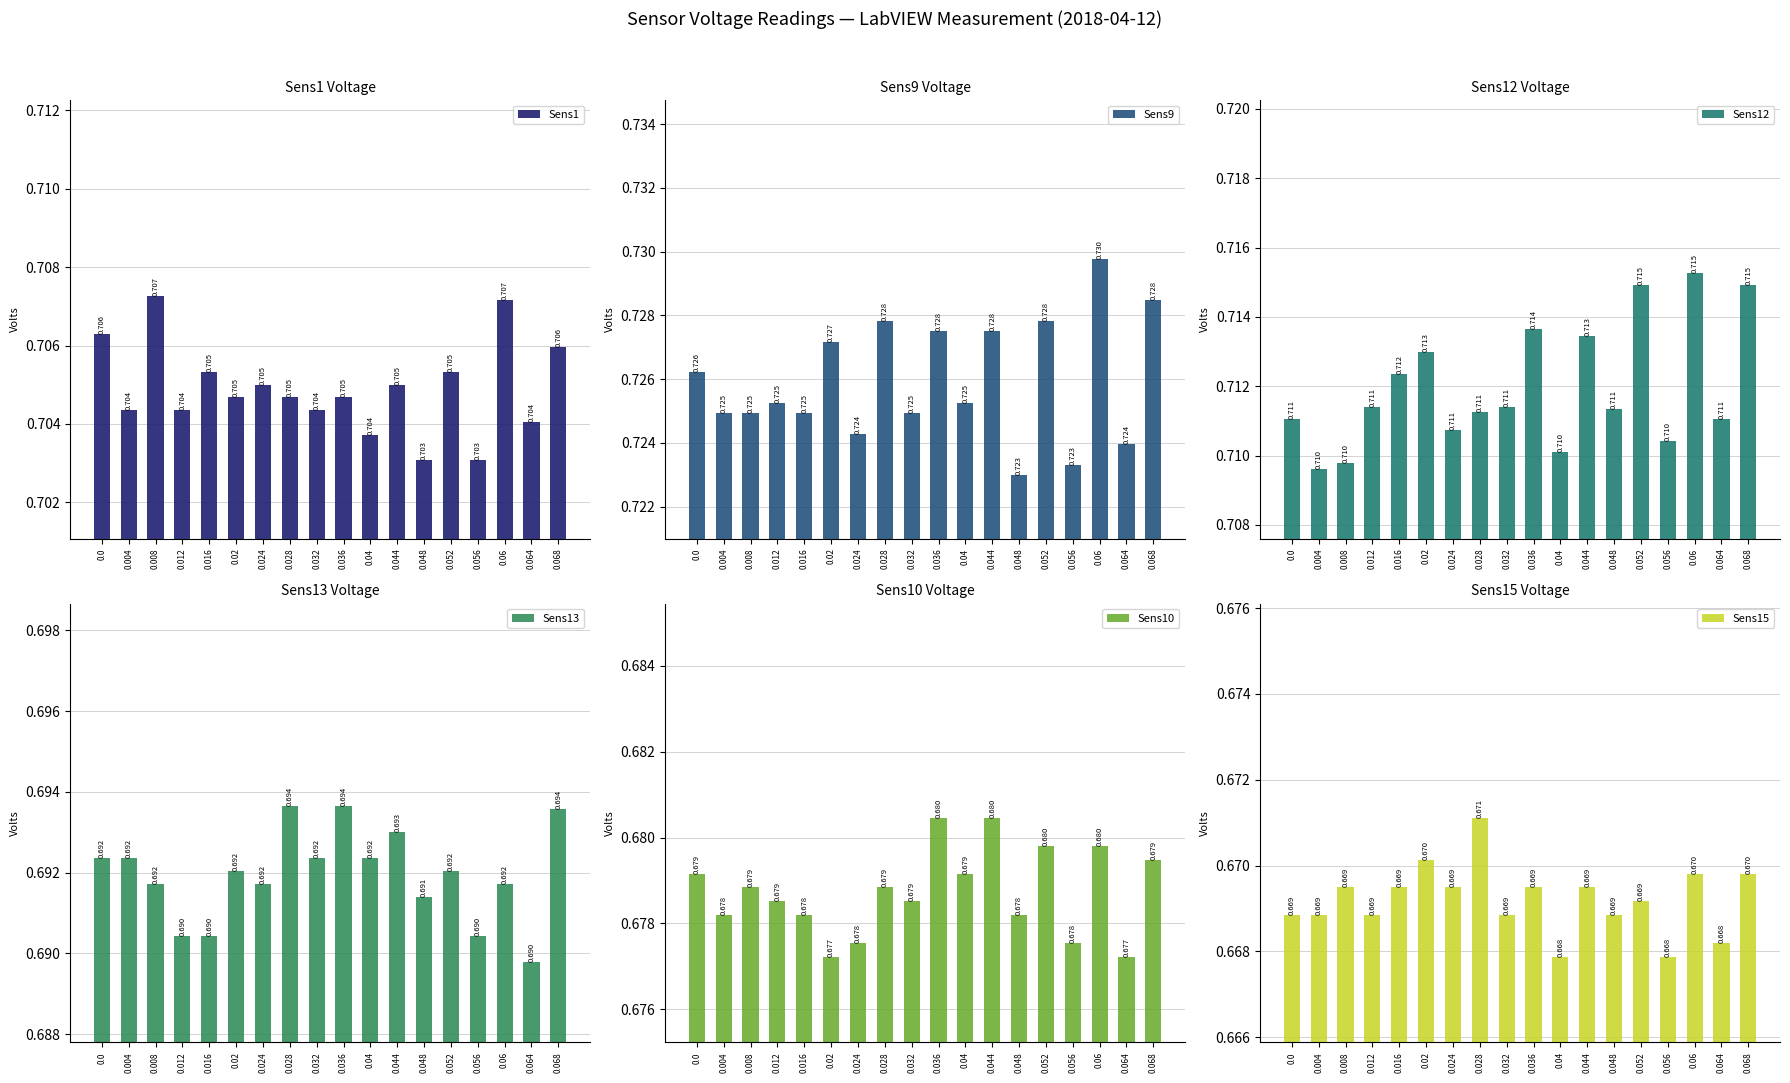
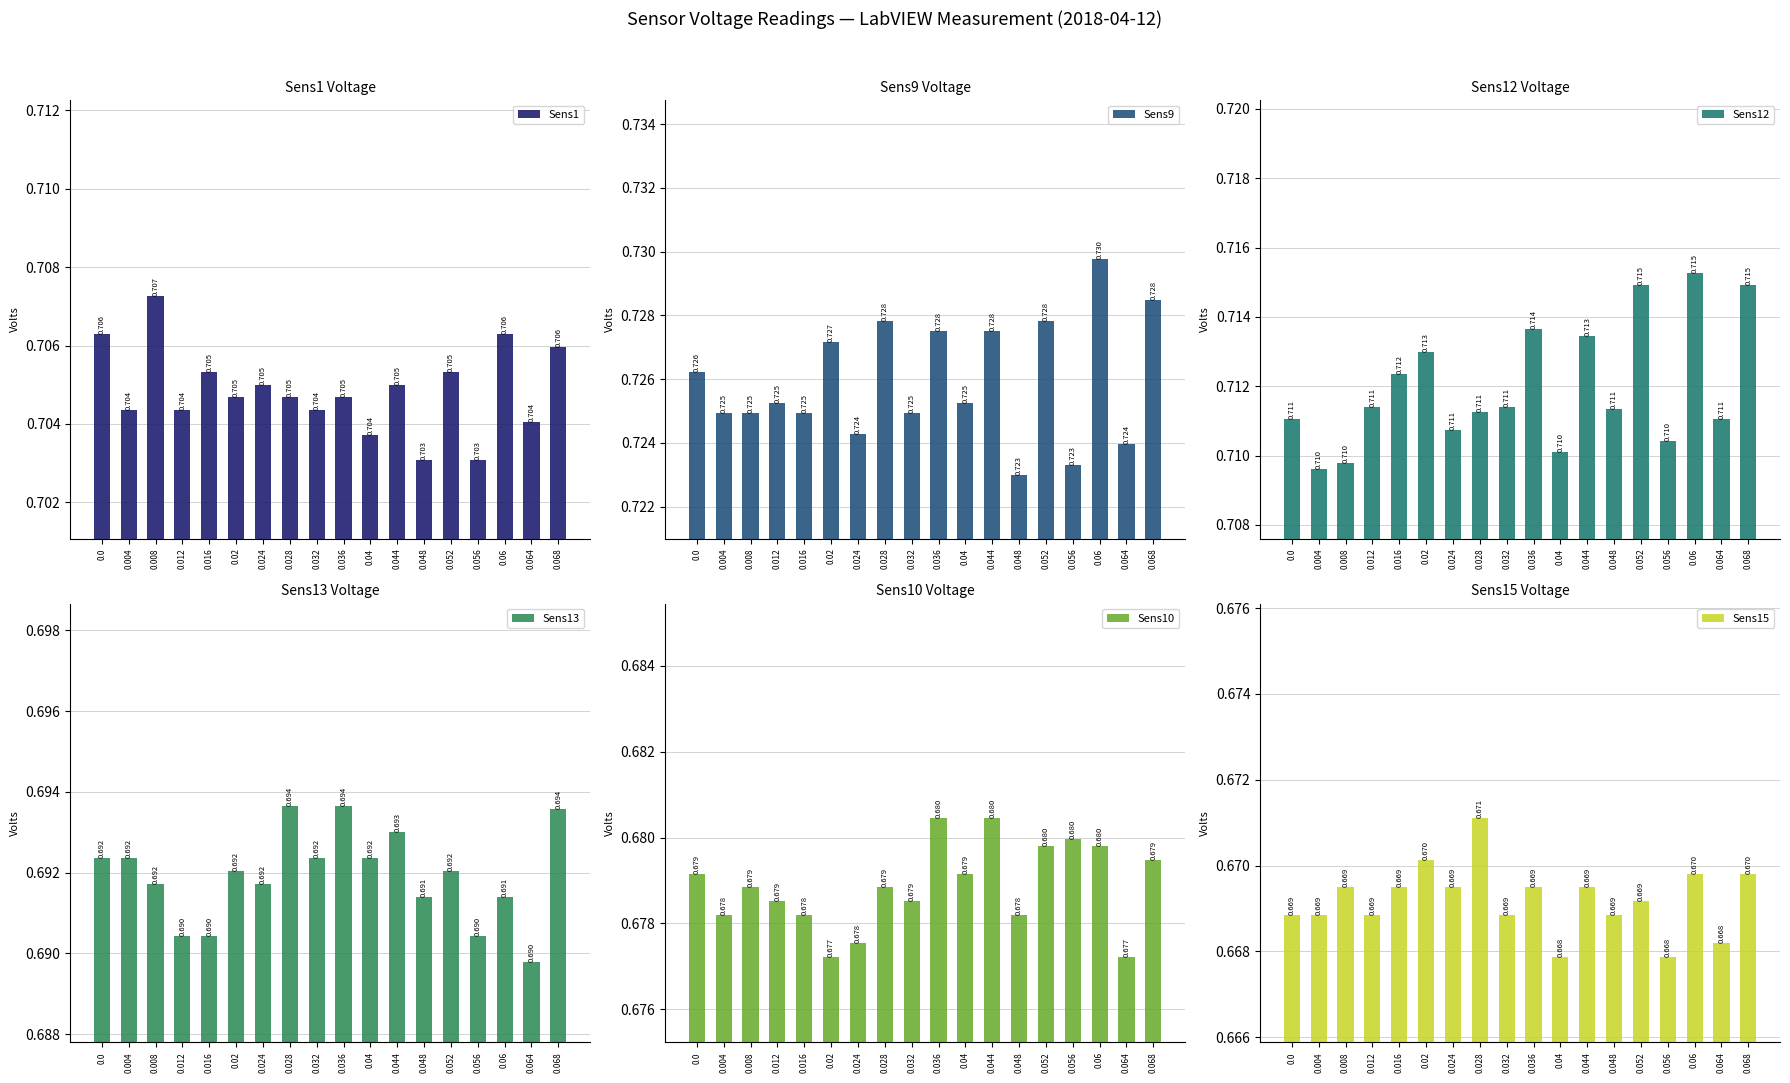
  {
    "Sens1 Voltage": {
      "0.0": 0.706,
      "0.004": 0.704,
      "0.008": 0.707,
      "0.012": 0.704,
      "0.016": 0.705,
      "0.02": 0.705,
      "0.024": 0.705,
      "0.028": 0.705,
      "0.032": 0.704,
      "0.036": 0.705,
      "0.04": 0.704,
      "0.044": 0.705,
      "0.048": 0.703,
      "0.052": 0.705,
      "0.056": 0.703,
-     "0.06": 0.707,
+     "0.06": 0.706,
      "0.064": 0.704,
      "0.068": 0.706
    },
    "Sens9 Voltage": {
      "0.0": 0.726,
      "0.004": 0.725,
      "0.008": 0.725,
      "0.012": 0.725,
      "0.016": 0.725,
      "0.02": 0.727,
      "0.024": 0.724,
      "0.028": 0.728,
      "0.032": 0.725,
      "0.036": 0.728,
      "0.04": 0.725,
      "0.044": 0.728,
      "0.048": 0.723,
      "0.052": 0.728,
      "0.056": 0.723,
      "0.06": 0.730,
      "0.064": 0.724,
      "0.068": 0.728
    },
    "Sens12 Voltage": {
      "0.0": 0.711,
      "0.004": 0.710,
      "0.008": 0.710,
      "0.012": 0.711,
      "0.016": 0.712,
      "0.02": 0.713,
      "0.024": 0.711,
      "0.028": 0.711,
      "0.032": 0.711,
      "0.036": 0.714,
      "0.04": 0.710,
      "0.044": 0.713,
      "0.048": 0.711,
      "0.052": 0.715,
      "0.056": 0.710,
      "0.06": 0.715,
      "0.064": 0.711,
      "0.068": 0.715
    },
    "Sens13 Voltage": {
      "0.0": 0.692,
      "0.004": 0.692,
      "0.008": 0.692,
      "0.012": 0.690,
      "0.016": 0.690,
      "0.02": 0.692,
      "0.024": 0.692,
      "0.028": 0.694,
      "0.032": 0.692,
      "0.036": 0.694,
      "0.04": 0.692,
      "0.044": 0.693,
      "0.048": 0.691,
      "0.052": 0.692,
      "0.056": 0.690,
-     "0.06": 0.692,
+     "0.06": 0.691,
      "0.064": 0.690,
      "0.068": 0.694
    },
    "Sens10 Voltage": {
      "0.0": 0.679,
      "0.004": 0.678,
      "0.008": 0.679,
      "0.012": 0.679,
      "0.016": 0.678,
      "0.02": 0.677,
      "0.024": 0.678,
      "0.028": 0.679,
      "0.032": 0.679,
      "0.036": 0.680,
      "0.04": 0.679,
      "0.044": 0.680,
      "0.048": 0.678,
      "0.052": 0.680,
-     "0.056": 0.678,
+     "0.056": 0.680,
      "0.06": 0.680,
      "0.064": 0.677,
      "0.068": 0.679
    },
    "Sens15 Voltage": {
      "0.0": 0.669,
      "0.004": 0.669,
      "0.008": 0.669,
      "0.012": 0.669,
      "0.016": 0.669,
      "0.02": 0.670,
      "0.024": 0.669,
      "0.028": 0.671,
      "0.032": 0.669,
      "0.036": 0.669,
      "0.04": 0.668,
      "0.044": 0.669,
      "0.048": 0.669,
      "0.052": 0.669,
      "0.056": 0.668,
      "0.06": 0.670,
      "0.064": 0.668,
      "0.068": 0.670
    }
  }
